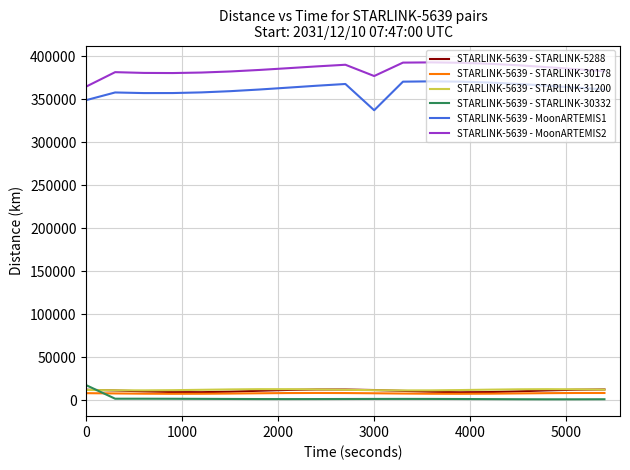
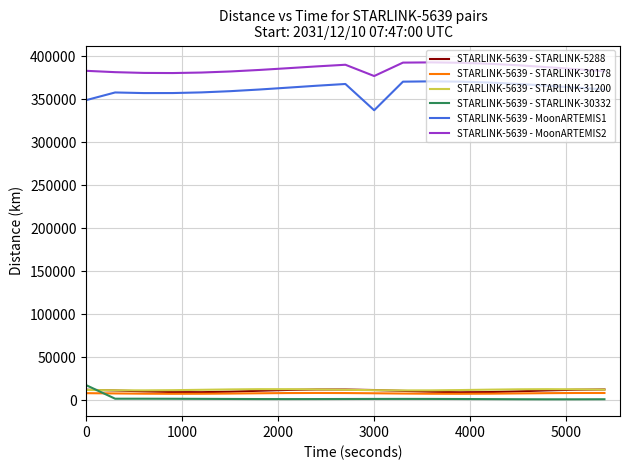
  {
    "STARLINK-5639 - STARLINK-30178": {
      "0": 10000,
      "3000": 10000
    },
    "STARLINK-5639 - STARLINK-30332": {
      "0": 20000,
      "3000": 0
    },
    "STARLINK-5639 - MoonARTEMIS1": {
      "0": 350000,
      "3000": 340000
    },
    "STARLINK-5639 - MoonARTEMIS2": {
-     "0": 360000,
+     "0": 380000,
      "3000": 380000
    }
  }
